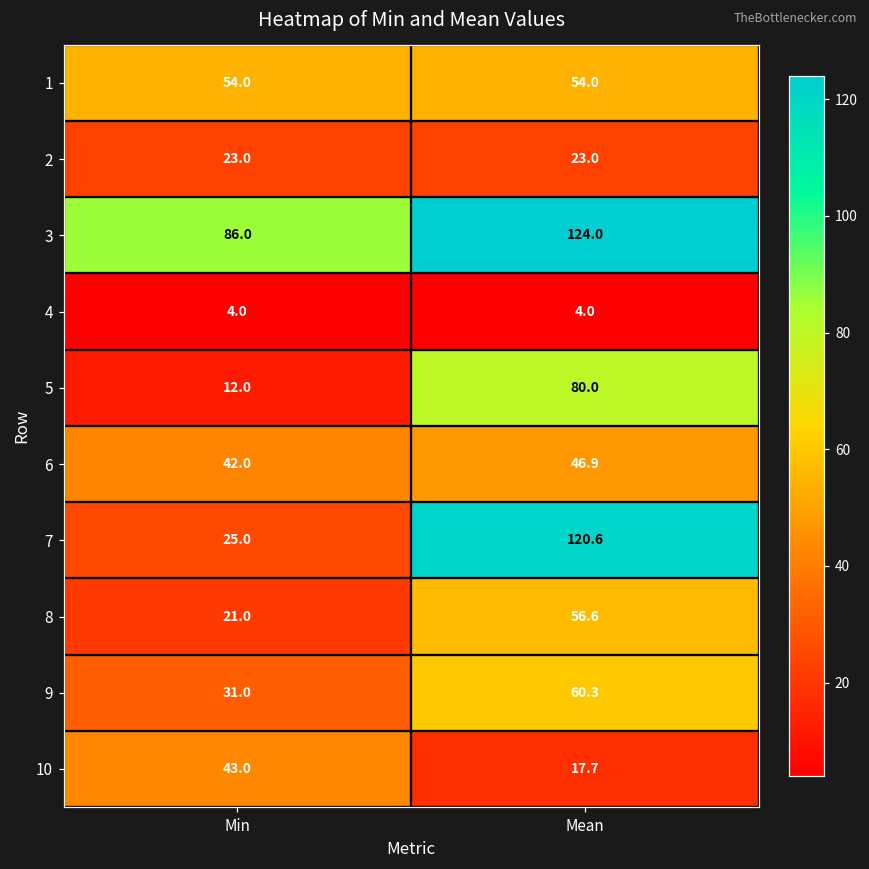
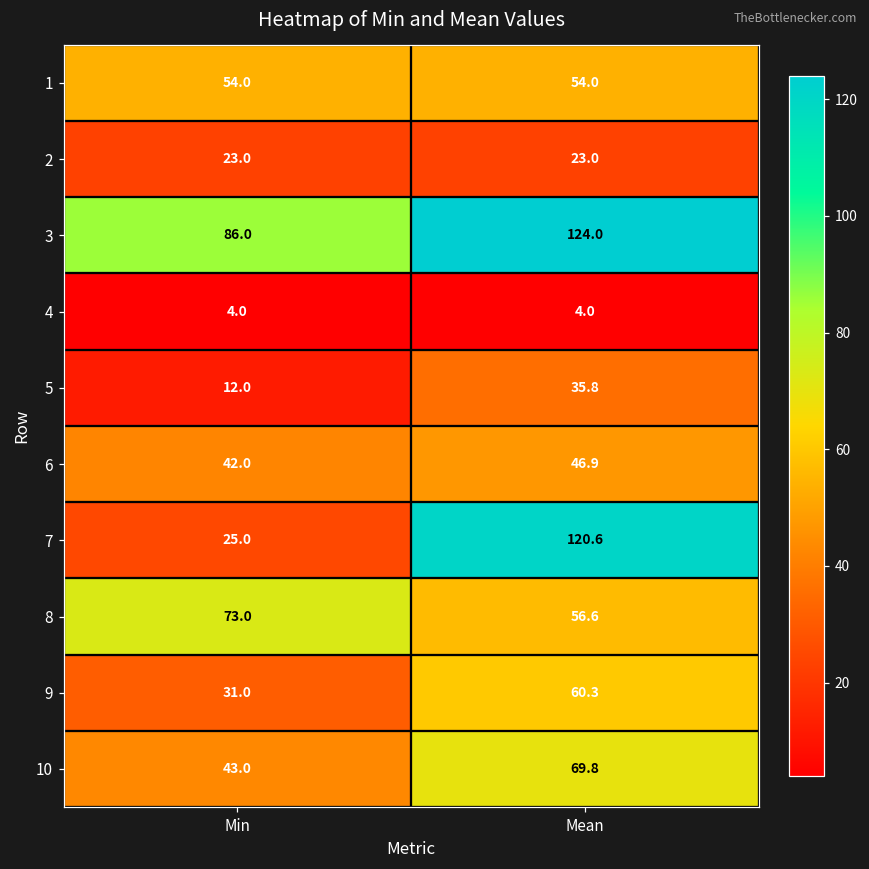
  {
    "1": {
      "Min": 54.0,
      "Mean": 54.0
    },
    "2": {
      "Min": 23.0,
      "Mean": 23.0
    },
    "3": {
      "Min": 86.0,
      "Mean": 124.0
    },
    "4": {
      "Min": 4.0,
      "Mean": 4.0
    },
    "5": {
      "Min": 12.0,
-     "Mean": 80.0
+     "Mean": 35.8
    },
    "6": {
      "Min": 42.0,
      "Mean": 46.9
    },
    "7": {
      "Min": 25.0,
      "Mean": 120.6
    },
    "8": {
-     "Min": 21.0,
+     "Min": 73.0,
      "Mean": 56.6
    },
    "9": {
      "Min": 31.0,
      "Mean": 60.3
    },
    "10": {
      "Min": 43.0,
-     "Mean": 17.7
+     "Mean": 69.8
    }
  }
